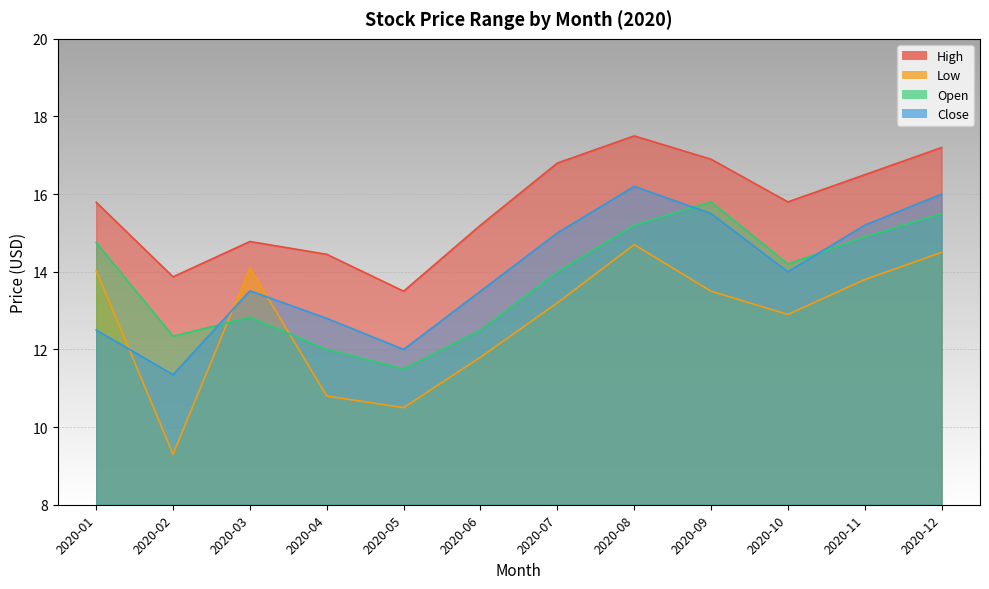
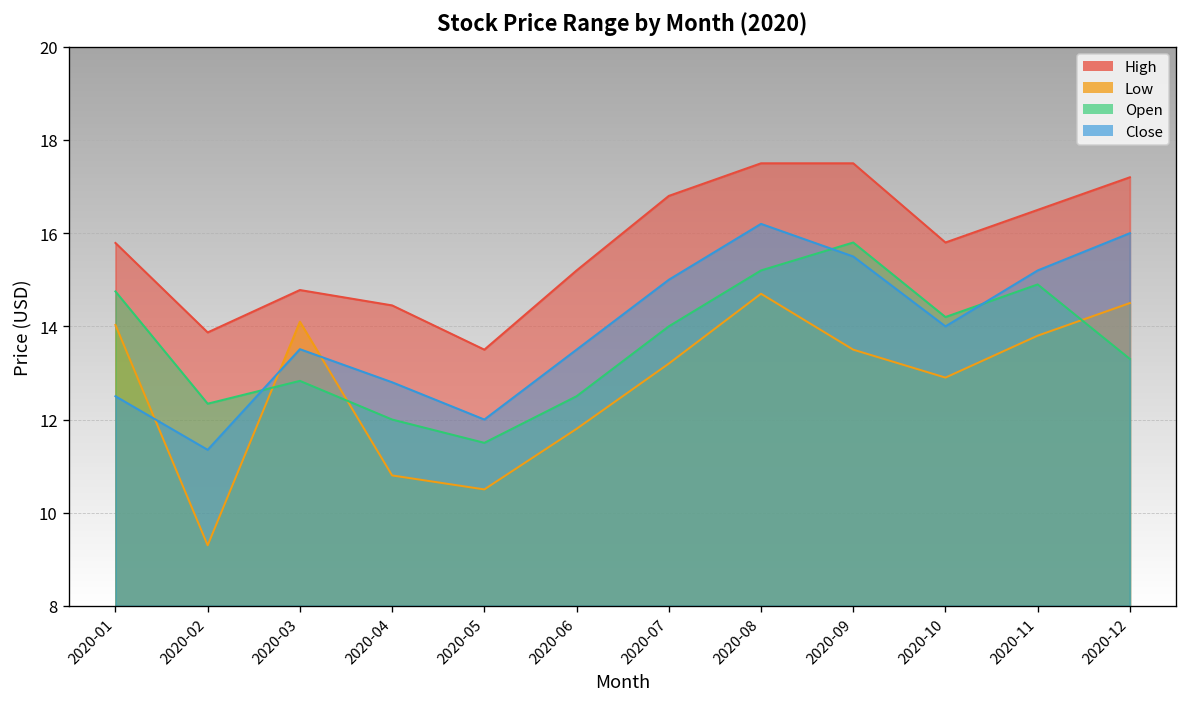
  {
    "High": {
      "2020-01": 15.8,
      "2020-02": 13.9,
      "2020-03": 14.8,
      "2020-04": 14.5,
      "2020-05": 13.5,
      "2020-06": 15.2,
      "2020-07": 16.8,
      "2020-08": 17.5,
-     "2020-09": 16.9,
+     "2020-09": 17.5,
      "2020-10": 15.8,
      "2020-11": 16.5,
      "2020-12": 17.2
    },
    "Low": {
      "2020-01": 14.0,
      "2020-02": 9.3,
      "2020-03": 14.1,
      "2020-04": 10.8,
      "2020-05": 10.5,
      "2020-06": 11.8,
      "2020-07": 13.2,
      "2020-08": 14.7,
      "2020-09": 13.5,
      "2020-10": 12.9,
      "2020-11": 13.8,
      "2020-12": 14.5
    },
    "Open": {
      "2020-01": 14.8,
      "2020-02": 12.3,
      "2020-03": 12.8,
      "2020-04": 12.0,
      "2020-05": 11.5,
      "2020-06": 12.5,
      "2020-07": 14.0,
      "2020-08": 15.2,
      "2020-09": 15.8,
      "2020-10": 14.2,
      "2020-11": 14.9,
-     "2020-12": 15.5
+     "2020-12": 13.3
    },
    "Close": {
      "2020-01": 12.5,
      "2020-02": 11.4,
      "2020-03": 13.5,
      "2020-04": 12.8,
      "2020-05": 12.0,
      "2020-06": 13.5,
      "2020-07": 15.0,
      "2020-08": 16.2,
      "2020-09": 15.5,
      "2020-10": 14.0,
      "2020-11": 15.2,
      "2020-12": 16.0
    }
  }
